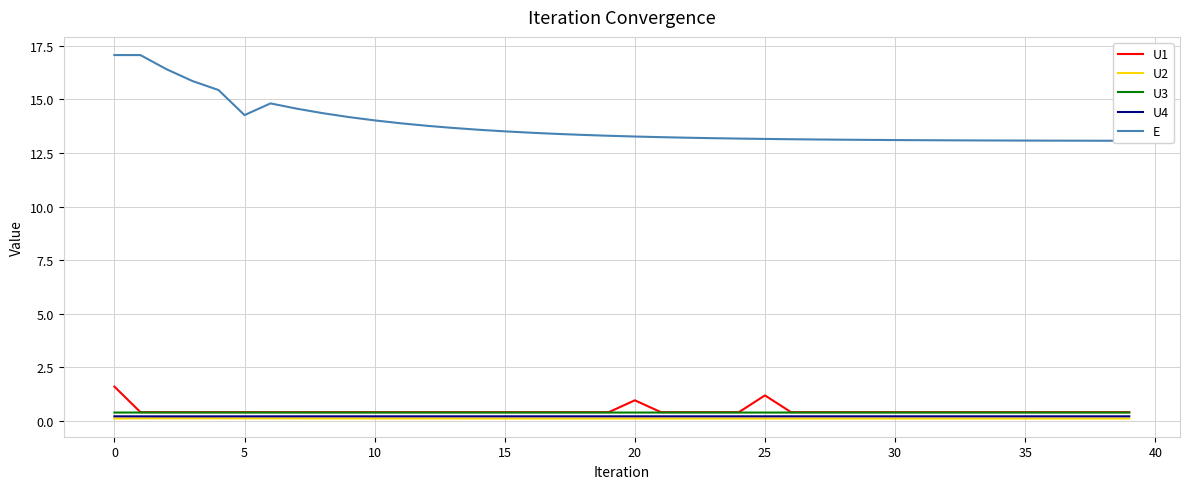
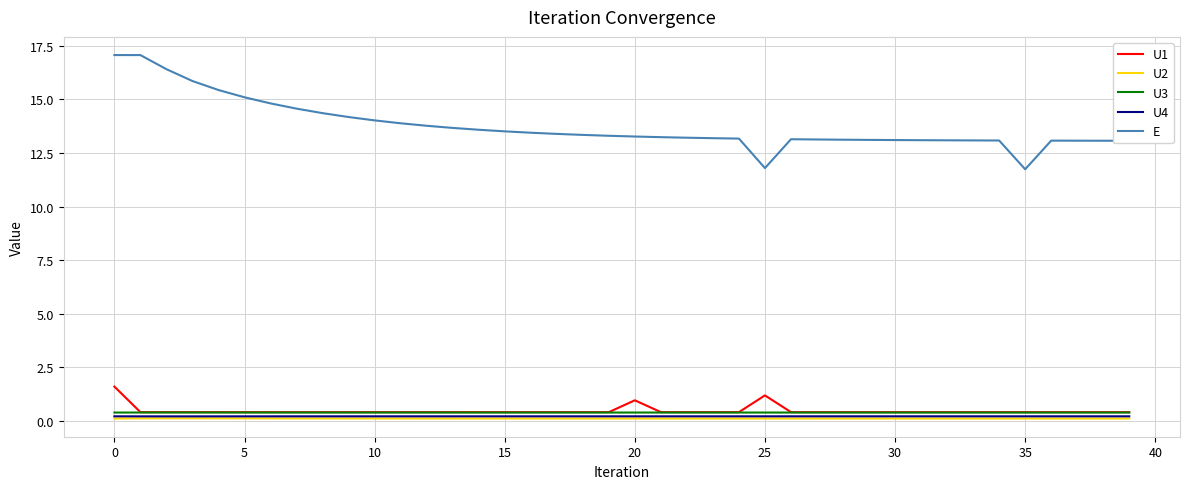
  {
    "U1": {
      "0": 1.6,
      "20": 1.0,
      "25": 1.2
    },
    "U3": {
      "0": 0.4,
      "20": 0.4,
      "25": 0.4
    },
    "E": {
      "0": 17.1,
-     "5": 14.3,
+     "5": 15.1,
      "10": 14.0,
      "15": 13.5,
      "20": 13.3,
-     "25": 13.2,
+     "25": 11.8,
      "30": 13.1,
-     "35": 13.1
+     "35": 11.7
    }
  }
